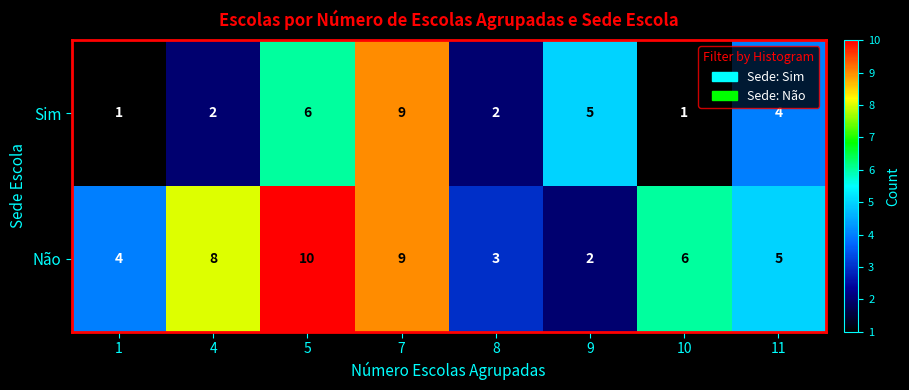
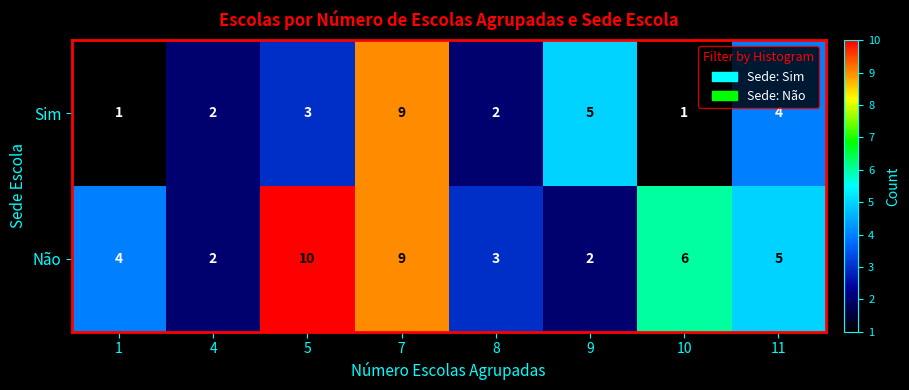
  {
    "Sim": {
      "1": 1,
      "4": 2,
-     "5": 6,
+     "5": 3,
      "7": 9,
      "8": 2,
      "9": 5,
      "10": 1
    },
    "Não": {
      "1": 4,
-     "4": 8,
+     "4": 2,
      "5": 10,
      "7": 9,
      "8": 3,
      "9": 2,
      "10": 6,
      "11": 5
    }
  }
